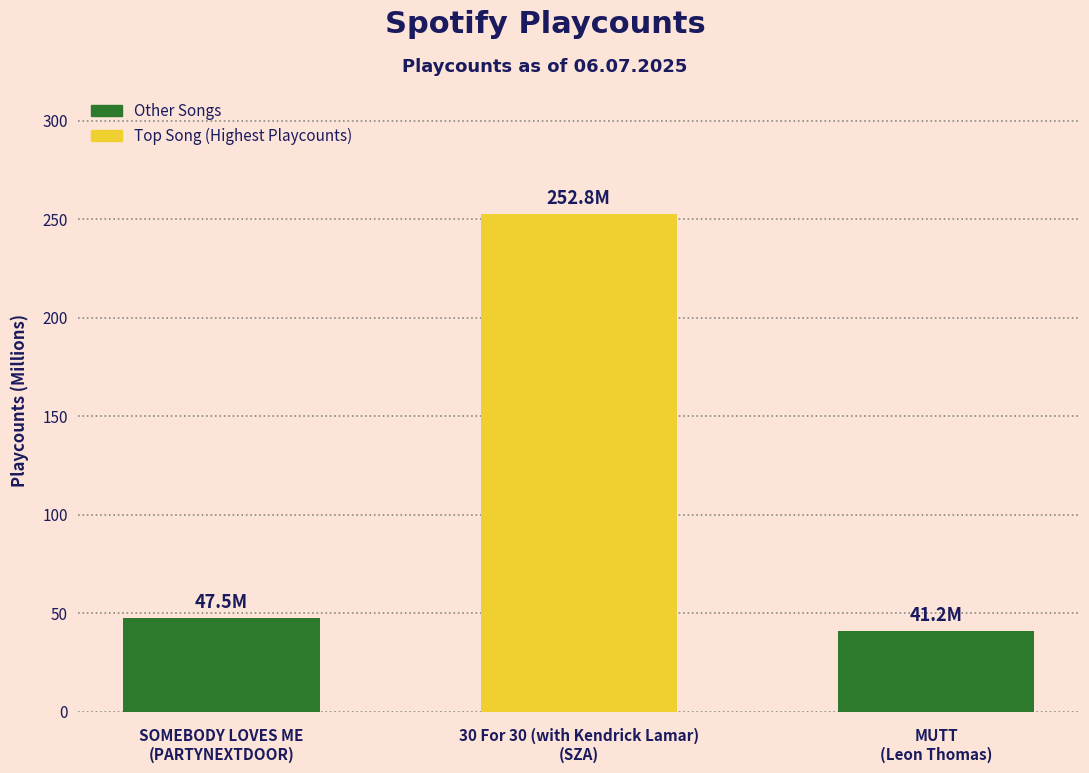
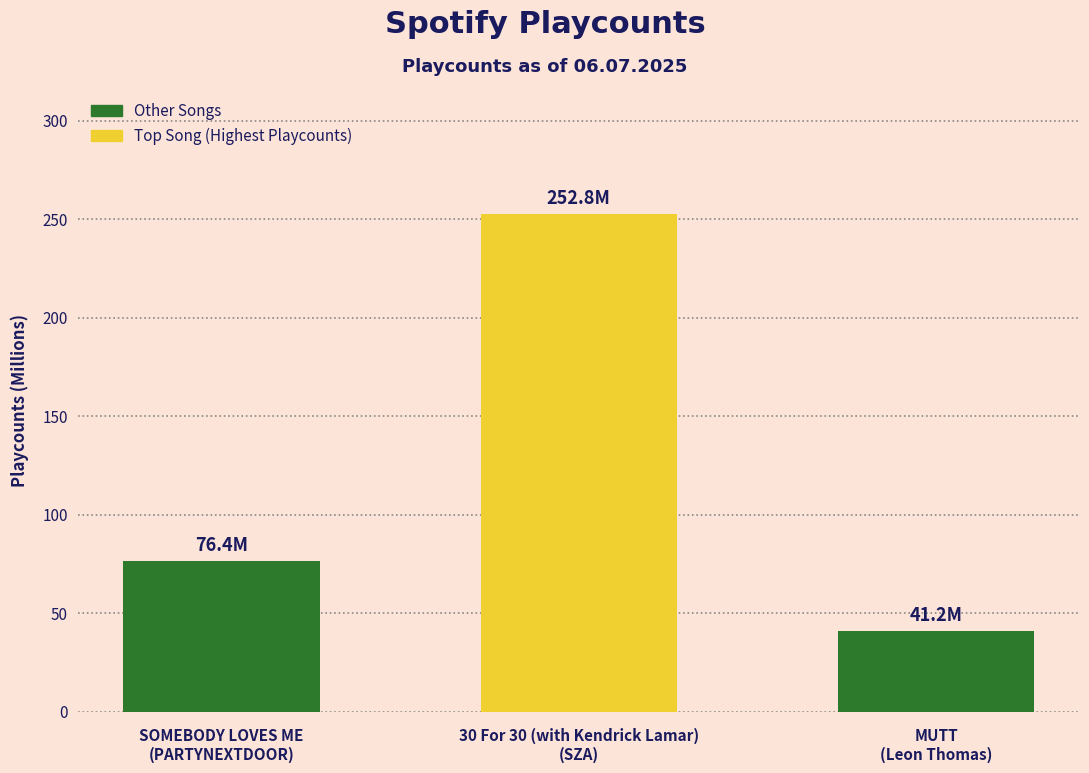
  {
-   "SOMEBODY LOVES ME (PARTYNEXTDOOR)": "47.5M",
+   "SOMEBODY LOVES ME (PARTYNEXTDOOR)": "76.4M",
    "30 For 30 (with Kendrick Lamar) (SZA)": "252.8M",
    "MUTT (Leon Thomas)": "41.2M"
  }
